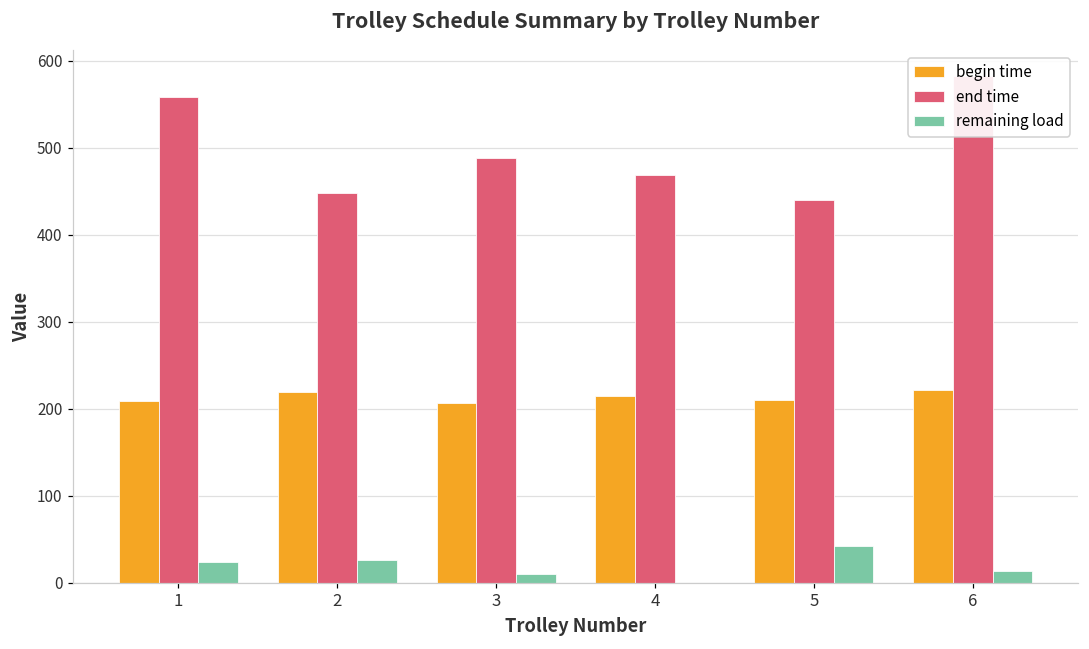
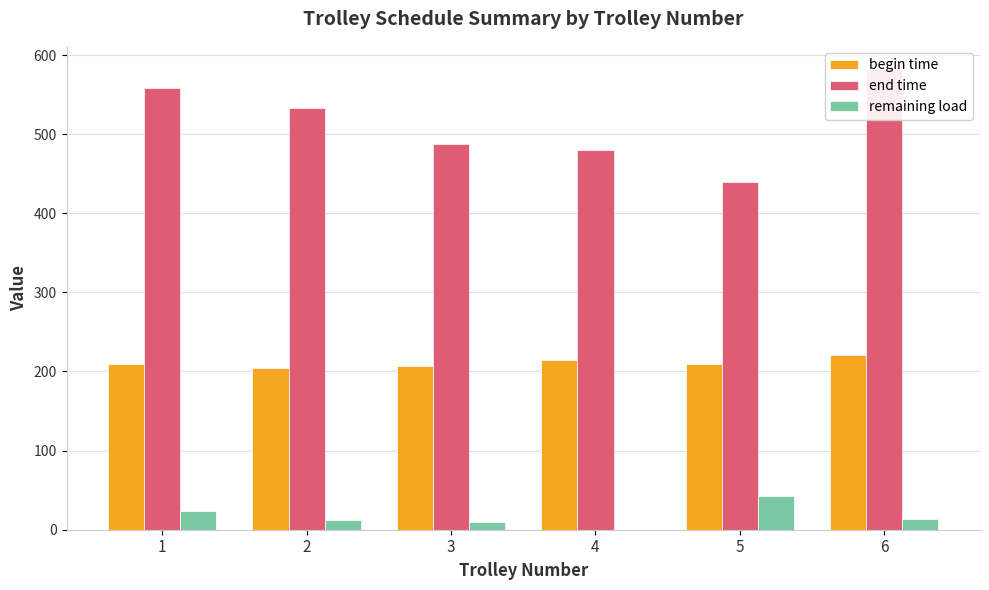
  {
    "begin time": {
      "1": 210,
-     "2": 220,
+     "2": 200,
      "3": 210,
      "4": 210,
      "5": 210,
      "6": 220
    },
    "end time": {
      "1": 560,
-     "2": 450,
+     "2": 530,
      "3": 490,
-     "4": 470,
+     "4": 480,
      "5": 440
    },
    "remaining load": {
      "1": 20,
-     "2": 30,
+     "2": 10,
      "3": 10,
      "5": 40,
      "6": 10
    }
  }
